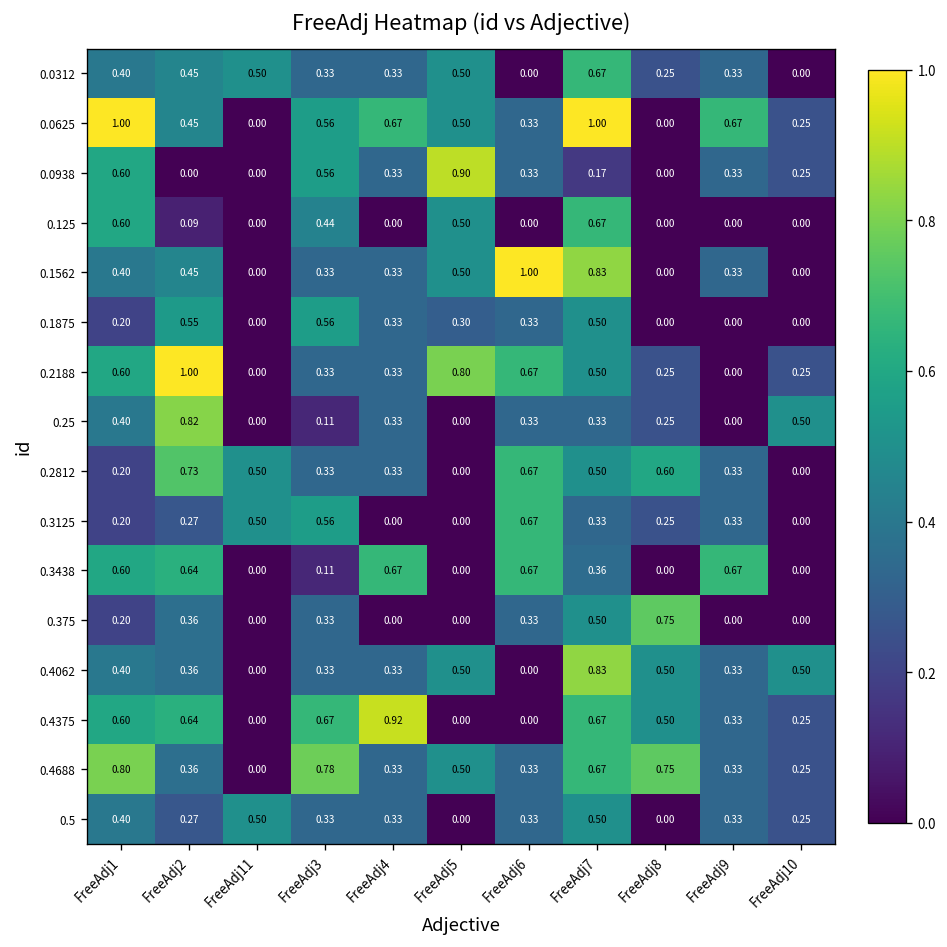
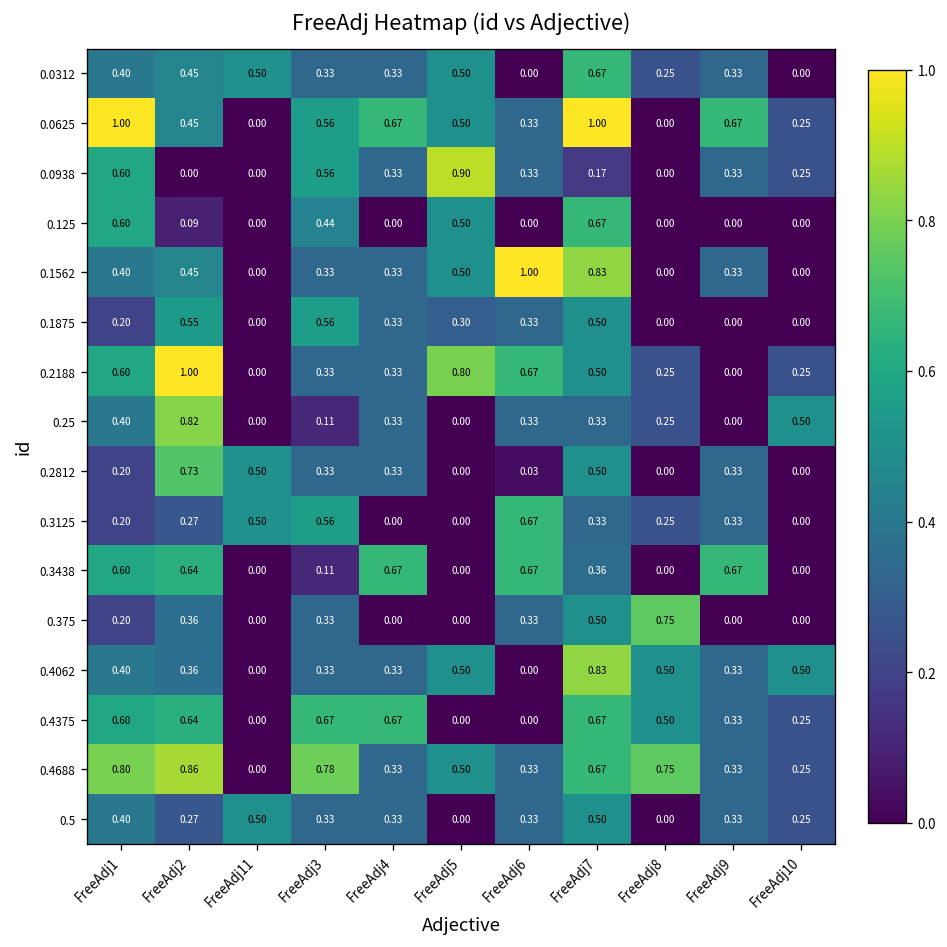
  {
    "0.0312": {
      "FreeAdj1": 0.40,
      "FreeAdj2": 0.45,
      "FreeAdj11": 0.50,
      "FreeAdj3": 0.33,
      "FreeAdj4": 0.33,
      "FreeAdj5": 0.50,
      "FreeAdj6": 0.00,
      "FreeAdj7": 0.67,
      "FreeAdj8": 0.25,
      "FreeAdj9": 0.33,
      "FreeAdj10": 0.00
    },
    "0.0625": {
      "FreeAdj1": 1.00,
      "FreeAdj2": 0.45,
      "FreeAdj11": 0.00,
      "FreeAdj3": 0.56,
      "FreeAdj4": 0.67,
      "FreeAdj5": 0.50,
      "FreeAdj6": 0.33,
      "FreeAdj7": 1.00,
      "FreeAdj8": 0.00,
      "FreeAdj9": 0.67,
      "FreeAdj10": 0.25
    },
    "0.0938": {
      "FreeAdj1": 0.60,
      "FreeAdj2": 0.00,
      "FreeAdj11": 0.00,
      "FreeAdj3": 0.56,
      "FreeAdj4": 0.33,
      "FreeAdj5": 0.90,
      "FreeAdj6": 0.33,
      "FreeAdj7": 0.17,
      "FreeAdj8": 0.00,
      "FreeAdj9": 0.33,
      "FreeAdj10": 0.25
    },
    "0.125": {
      "FreeAdj1": 0.60,
      "FreeAdj2": 0.09,
      "FreeAdj11": 0.00,
      "FreeAdj3": 0.44,
      "FreeAdj4": 0.00,
      "FreeAdj5": 0.50,
      "FreeAdj6": 0.00,
      "FreeAdj7": 0.67,
      "FreeAdj8": 0.00,
      "FreeAdj9": 0.00,
      "FreeAdj10": 0.00
    },
    "0.1562": {
      "FreeAdj1": 0.40,
      "FreeAdj2": 0.45,
      "FreeAdj11": 0.00,
      "FreeAdj3": 0.33,
      "FreeAdj4": 0.33,
      "FreeAdj5": 0.50,
      "FreeAdj6": 1.00,
      "FreeAdj7": 0.83,
      "FreeAdj8": 0.00,
      "FreeAdj9": 0.33,
      "FreeAdj10": 0.00
    },
    "0.1875": {
      "FreeAdj1": 0.20,
      "FreeAdj2": 0.55,
      "FreeAdj11": 0.00,
      "FreeAdj3": 0.56,
      "FreeAdj4": 0.33,
      "FreeAdj5": 0.30,
      "FreeAdj6": 0.33,
      "FreeAdj7": 0.50,
      "FreeAdj8": 0.00,
      "FreeAdj9": 0.00,
      "FreeAdj10": 0.00
    },
    "0.2188": {
      "FreeAdj1": 0.60,
      "FreeAdj2": 1.00,
      "FreeAdj11": 0.00,
      "FreeAdj3": 0.33,
      "FreeAdj4": 0.33,
      "FreeAdj5": 0.80,
      "FreeAdj6": 0.67,
      "FreeAdj7": 0.50,
      "FreeAdj8": 0.25,
      "FreeAdj9": 0.00,
      "FreeAdj10": 0.25
    },
    "0.25": {
      "FreeAdj1": 0.40,
      "FreeAdj2": 0.82,
      "FreeAdj11": 0.00,
      "FreeAdj3": 0.11,
      "FreeAdj4": 0.33,
      "FreeAdj5": 0.00,
      "FreeAdj6": 0.33,
      "FreeAdj7": 0.33,
      "FreeAdj8": 0.25,
      "FreeAdj9": 0.00,
      "FreeAdj10": 0.50
    },
    "0.2812": {
      "FreeAdj1": 0.20,
      "FreeAdj2": 0.73,
      "FreeAdj11": 0.50,
      "FreeAdj3": 0.33,
      "FreeAdj4": 0.33,
      "FreeAdj5": 0.00,
-     "FreeAdj6": 0.67,
+     "FreeAdj6": 0.03,
      "FreeAdj7": 0.50,
-     "FreeAdj8": 0.60,
+     "FreeAdj8": 0.00,
      "FreeAdj9": 0.33,
      "FreeAdj10": 0.00
    },
    "0.3125": {
      "FreeAdj1": 0.20,
      "FreeAdj2": 0.27,
      "FreeAdj11": 0.50,
      "FreeAdj3": 0.56,
      "FreeAdj4": 0.00,
      "FreeAdj5": 0.00,
      "FreeAdj6": 0.67,
      "FreeAdj7": 0.33,
      "FreeAdj8": 0.25,
      "FreeAdj9": 0.33,
      "FreeAdj10": 0.00
    },
    "0.3438": {
      "FreeAdj1": 0.60,
      "FreeAdj2": 0.64,
      "FreeAdj11": 0.00,
      "FreeAdj3": 0.11,
      "FreeAdj4": 0.67,
      "FreeAdj5": 0.00,
      "FreeAdj6": 0.67,
      "FreeAdj7": 0.36,
      "FreeAdj8": 0.00,
      "FreeAdj9": 0.67,
      "FreeAdj10": 0.00
    },
    "0.375": {
      "FreeAdj1": 0.20,
      "FreeAdj2": 0.36,
      "FreeAdj11": 0.00,
      "FreeAdj3": 0.33,
      "FreeAdj4": 0.00,
      "FreeAdj5": 0.00,
      "FreeAdj6": 0.33,
      "FreeAdj7": 0.50,
      "FreeAdj8": 0.75,
      "FreeAdj9": 0.00,
      "FreeAdj10": 0.00
    },
    "0.4062": {
      "FreeAdj1": 0.40,
      "FreeAdj2": 0.36,
      "FreeAdj11": 0.00,
      "FreeAdj3": 0.33,
      "FreeAdj4": 0.33,
      "FreeAdj5": 0.50,
      "FreeAdj6": 0.00,
      "FreeAdj7": 0.83,
      "FreeAdj8": 0.50,
      "FreeAdj9": 0.33,
      "FreeAdj10": 0.50
    },
    "0.4375": {
      "FreeAdj1": 0.60,
      "FreeAdj2": 0.64,
      "FreeAdj11": 0.00,
      "FreeAdj3": 0.67,
-     "FreeAdj4": 0.92,
+     "FreeAdj4": 0.67,
      "FreeAdj5": 0.00,
      "FreeAdj6": 0.00,
      "FreeAdj7": 0.67,
      "FreeAdj8": 0.50,
      "FreeAdj9": 0.33,
      "FreeAdj10": 0.25
    },
    "0.4688": {
      "FreeAdj1": 0.80,
-     "FreeAdj2": 0.36,
+     "FreeAdj2": 0.86,
      "FreeAdj11": 0.00,
      "FreeAdj3": 0.78,
      "FreeAdj4": 0.33,
      "FreeAdj5": 0.50,
      "FreeAdj6": 0.33,
      "FreeAdj7": 0.67,
      "FreeAdj8": 0.75,
      "FreeAdj9": 0.33,
      "FreeAdj10": 0.25
    },
    "0.5": {
      "FreeAdj1": 0.40,
      "FreeAdj2": 0.27,
      "FreeAdj11": 0.50,
      "FreeAdj3": 0.33,
      "FreeAdj4": 0.33,
      "FreeAdj5": 0.00,
      "FreeAdj6": 0.33,
      "FreeAdj7": 0.50,
      "FreeAdj8": 0.00,
      "FreeAdj9": 0.33,
      "FreeAdj10": 0.25
    }
  }
